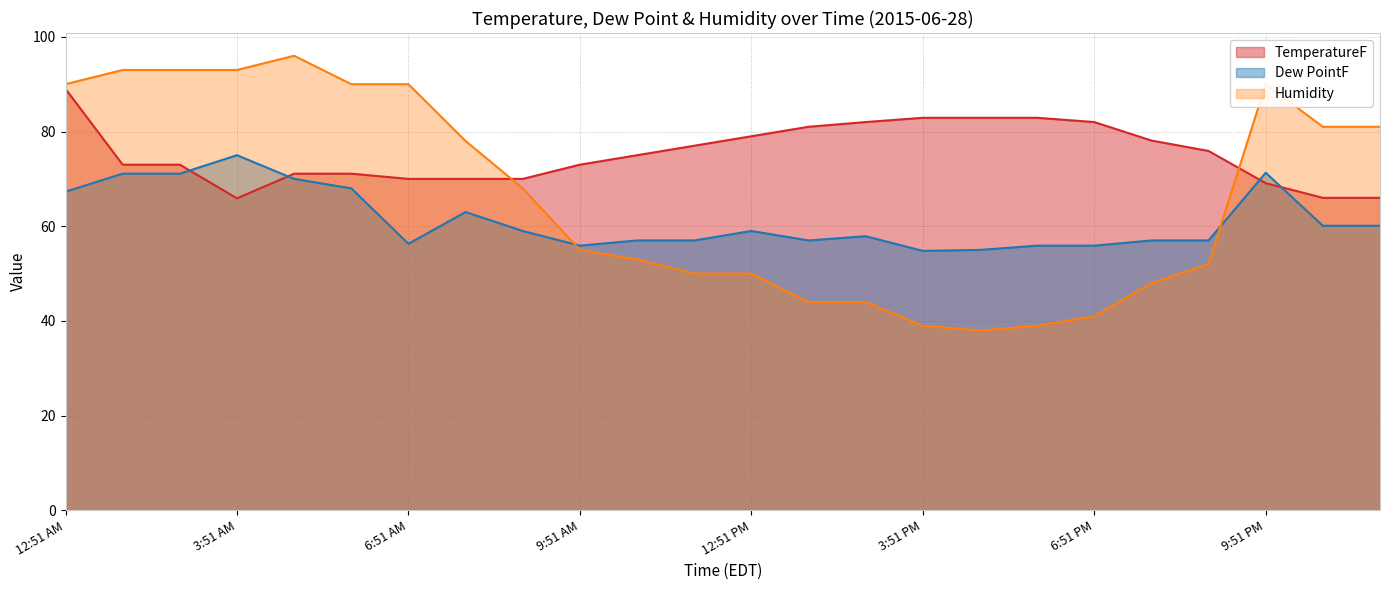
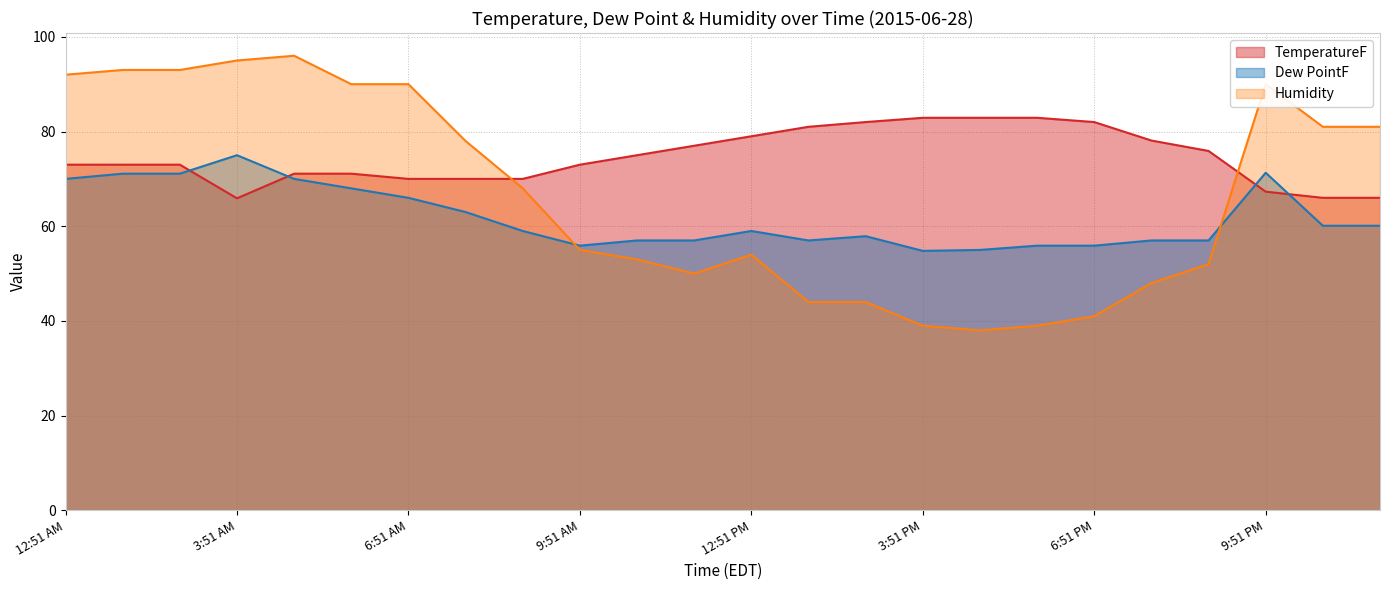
  {
    "TemperatureF": {
-     "12:51 AM": 89,
+     "12:51 AM": 73,
      "3:51 AM": 66,
      "6:51 AM": 70,
      "9:51 AM": 73,
      "12:51 PM": 79,
      "3:51 PM": 83,
      "6:51 PM": 82,
-     "9:51 PM": 69
+     "9:51 PM": 67
    },
    "Dew PointF": {
-     "12:51 AM": 67,
+     "12:51 AM": 70,
      "3:51 AM": 75,
-     "6:51 AM": 56,
+     "6:51 AM": 66,
      "9:51 AM": 56,
      "12:51 PM": 59,
      "3:51 PM": 55,
      "6:51 PM": 56,
      "9:51 PM": 71
    },
    "Humidity": {
-     "12:51 AM": 90,
-     "3:51 AM": 93,
+     "12:51 AM": 92,
+     "3:51 AM": 95,
      "6:51 AM": 90,
      "9:51 AM": 55,
-     "12:51 PM": 50,
+     "12:51 PM": 54,
      "3:51 PM": 39,
      "6:51 PM": 41
    }
  }
